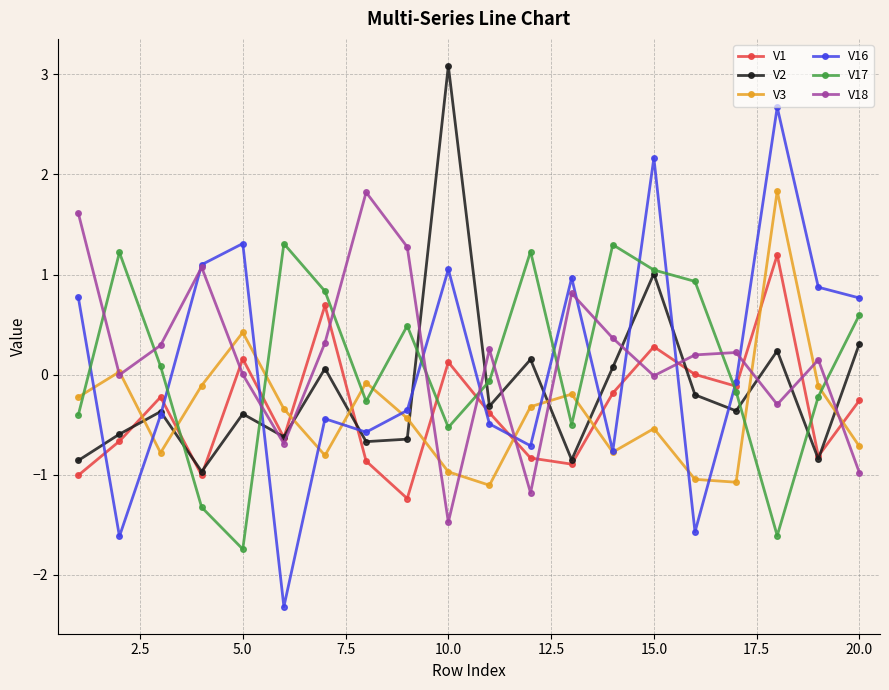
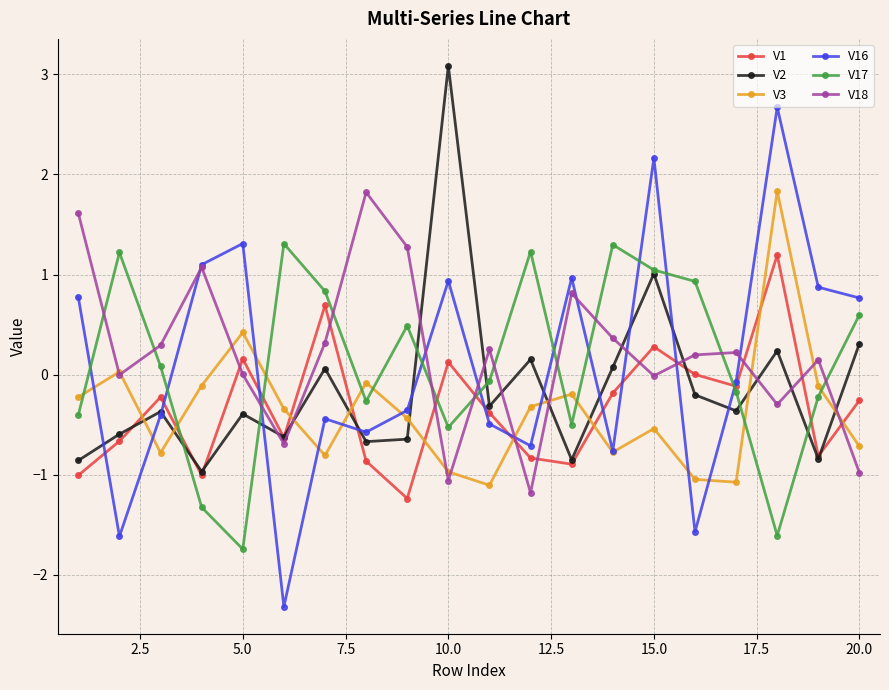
  {
    "V1": {
      "5.0": 0.16,
      "10.0": 0.13,
      "15.0": 0.28,
      "20.0": -0.26
    },
    "V2": {
      "5.0": -0.39,
      "10.0": 3.08,
      "15.0": 1.01,
      "20.0": 0.31
    },
    "V3": {
      "5.0": 0.42,
      "10.0": -0.97,
      "15.0": -0.54,
      "20.0": -0.72
    },
    "V16": {
      "5.0": 1.31,
-     "10.0": 1.05,
+     "10.0": 0.94,
      "15.0": 2.16,
      "20.0": 0.77
    },
    "V17": {
      "5.0": -1.74,
      "10.0": -0.53,
      "15.0": 1.05,
      "20.0": 0.60
    },
    "V18": {
      "5.0": 0.00,
-     "10.0": -1.47,
+     "10.0": -1.06,
      "15.0": -0.01,
      "20.0": -0.98
    }
  }
